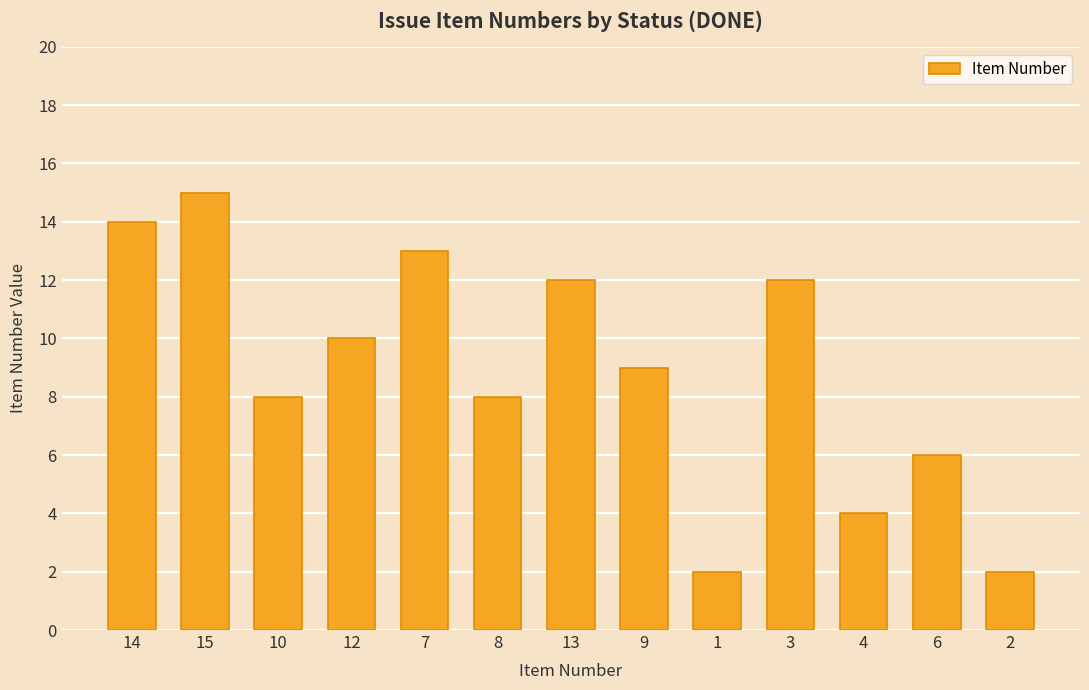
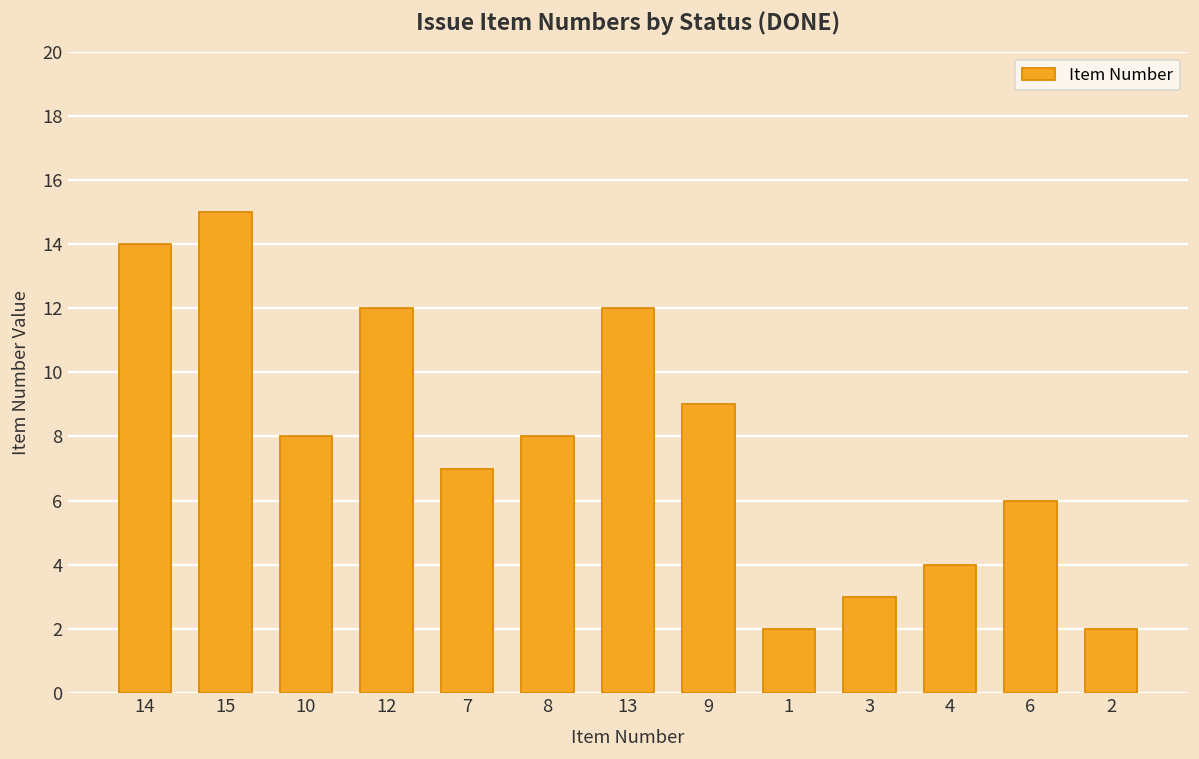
  {
    "14": 14,
    "15": 15,
    "10": 8,
-   "12": 10,
-   "7": 13,
+   "12": 12,
+   "7": 7,
    "8": 8,
    "13": 12,
    "9": 9,
    "1": 2,
-   "3": 12,
+   "3": 3,
    "4": 4,
    "6": 6,
    "2": 2
  }
